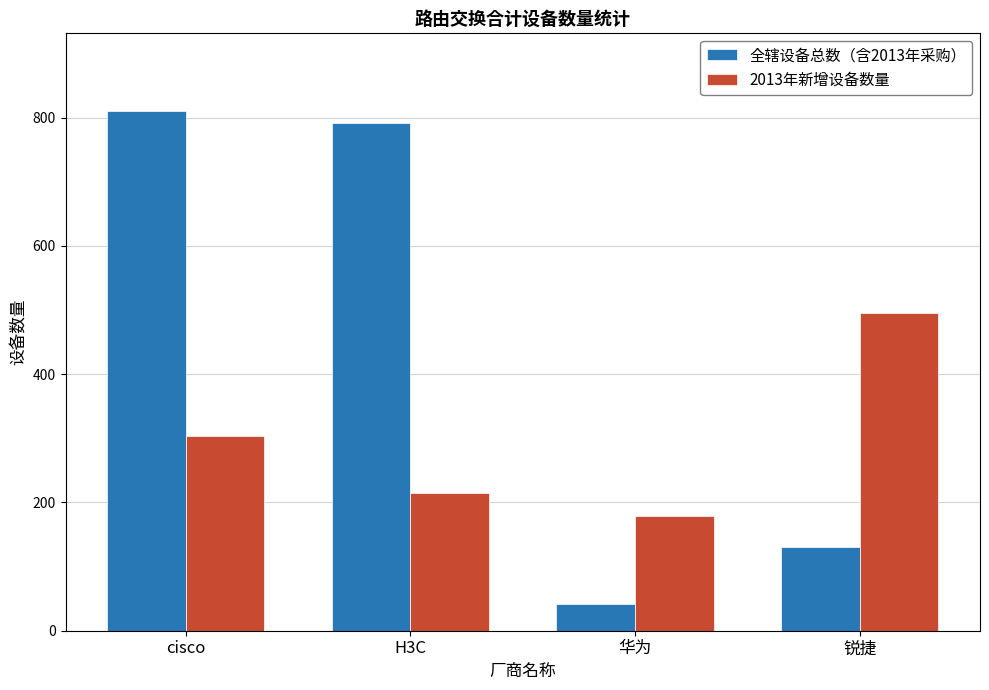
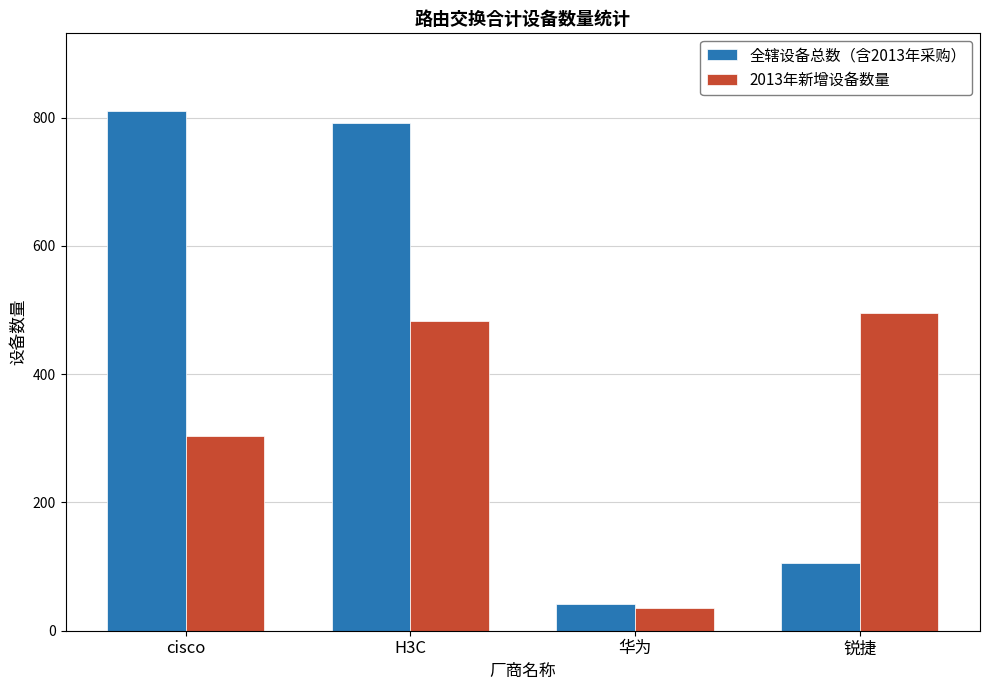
  {
    "全辖设备总数（含2013年采购）": {
      "cisco": 810,
      "H3C": 790,
      "华为": 40,
-     "锐捷": 130
+     "锐捷": 110
    },
    "2013年新增设备数量": {
      "cisco": 300,
-     "H3C": 210,
-     "华为": 180,
+     "H3C": 480,
+     "华为": 40,
      "锐捷": 500
    }
  }
